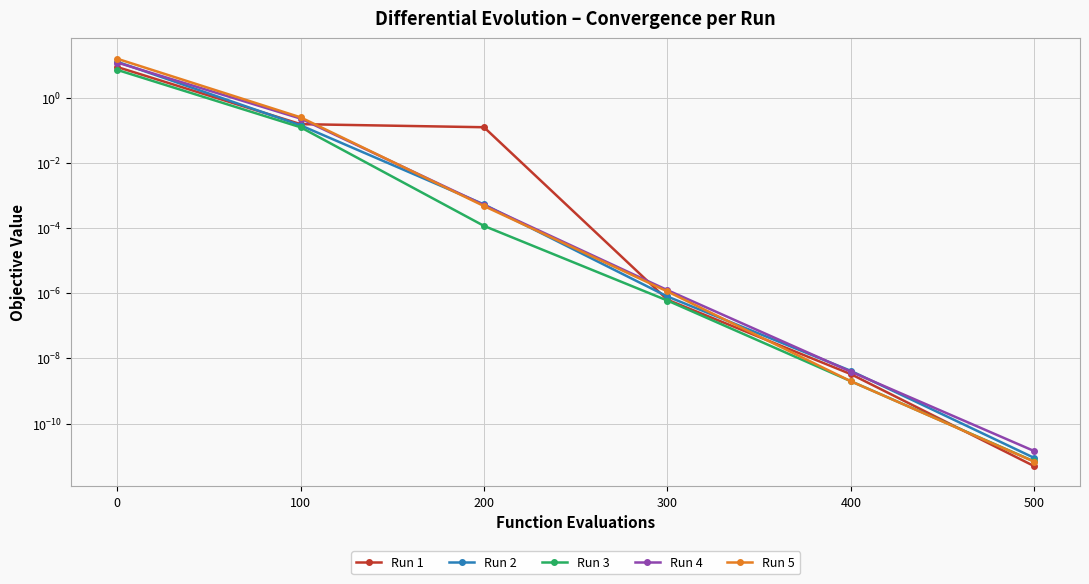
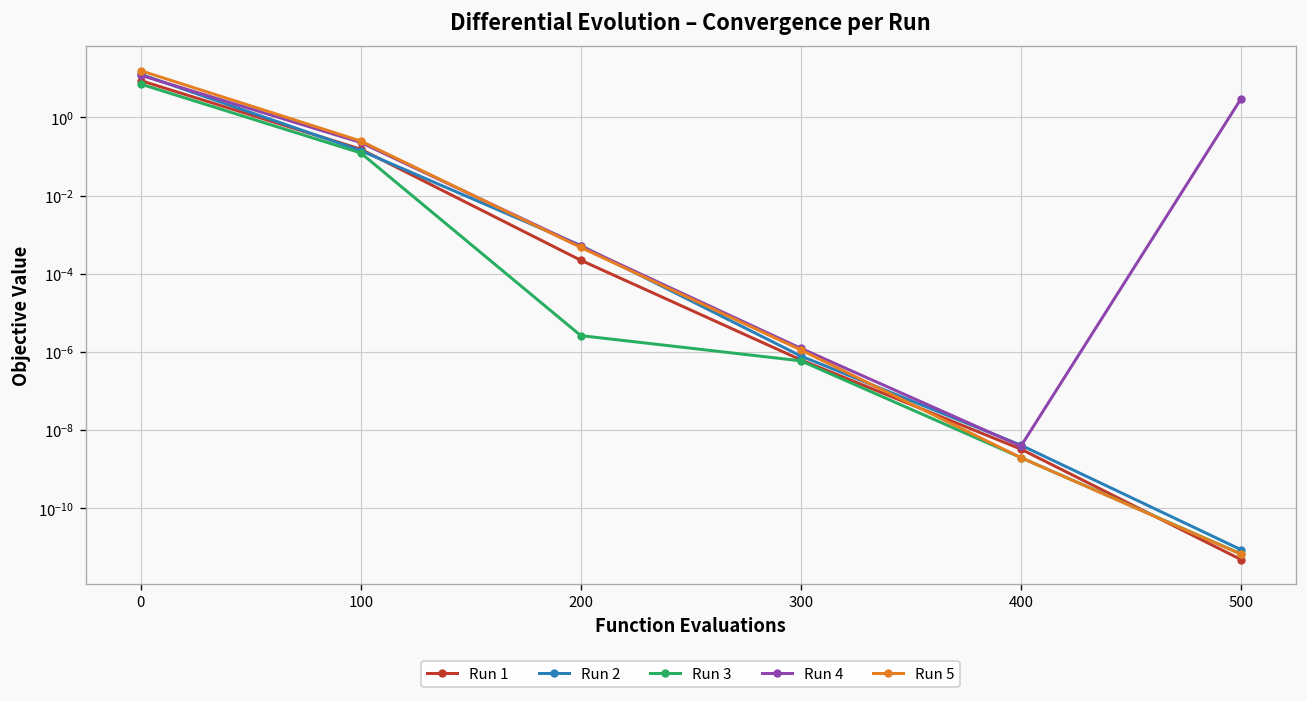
  {
    "Run 1": {
      "0": 9,
-     "200": 0.12,
+     "200": 0.0002,
      "500": 0.000000000005
    },
    "Run 2": {
      "300": 0.0000008,
      "500": 0.000000000009
    },
    "Run 3": {
      "0": 7,
-     "200": 0.00012
+     "200": 0.000003
    },
    "Run 4": {
-     "500": 0
+     "500": 3
    },
    "Run 5": {
      "0": 20
    }
  }
